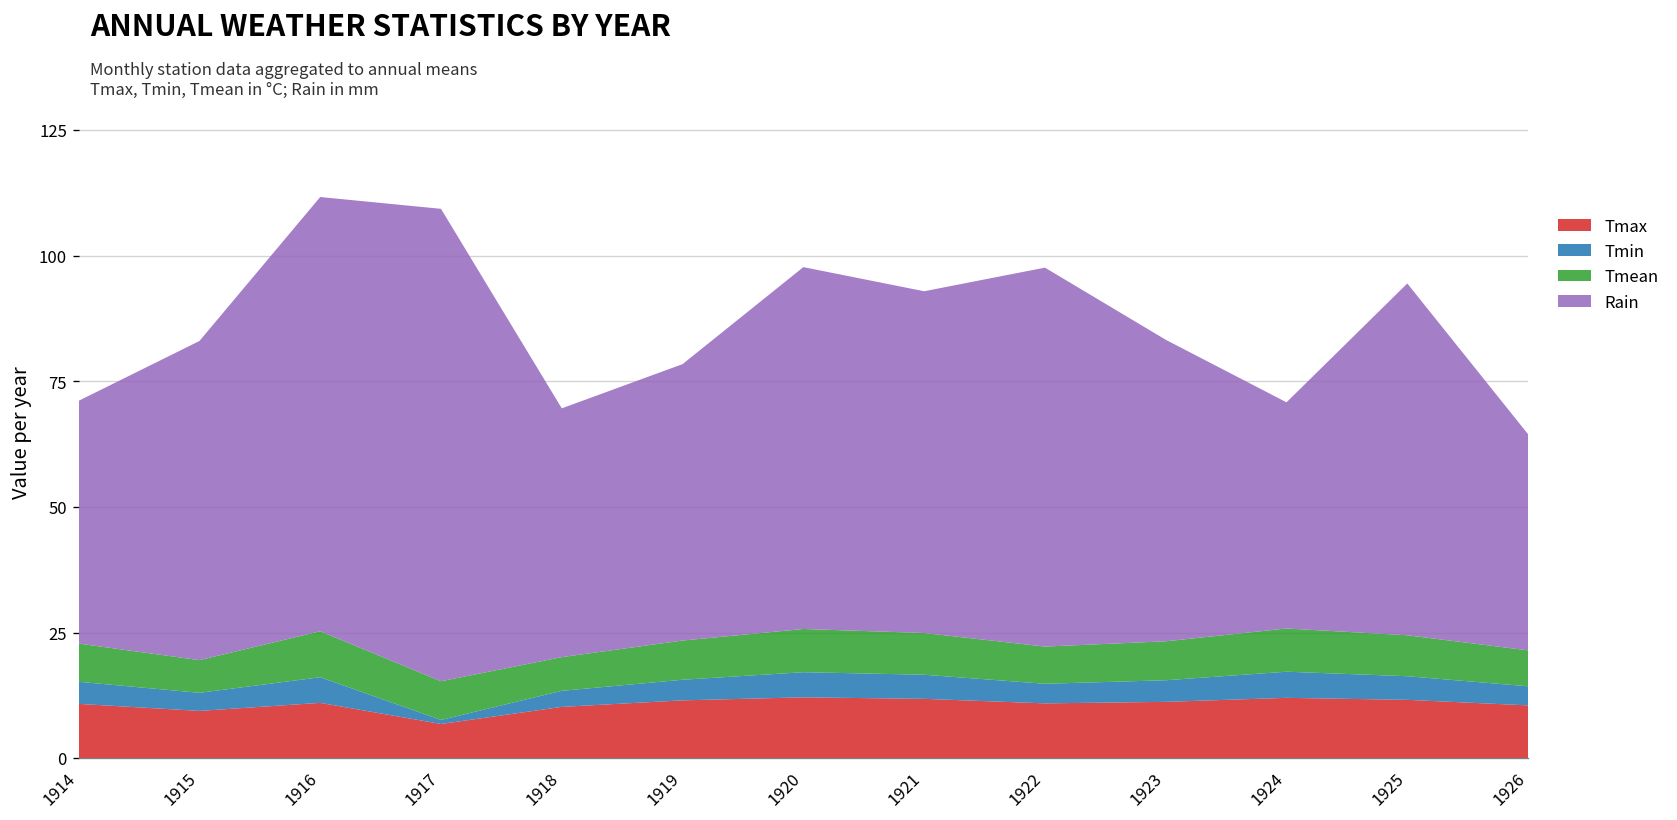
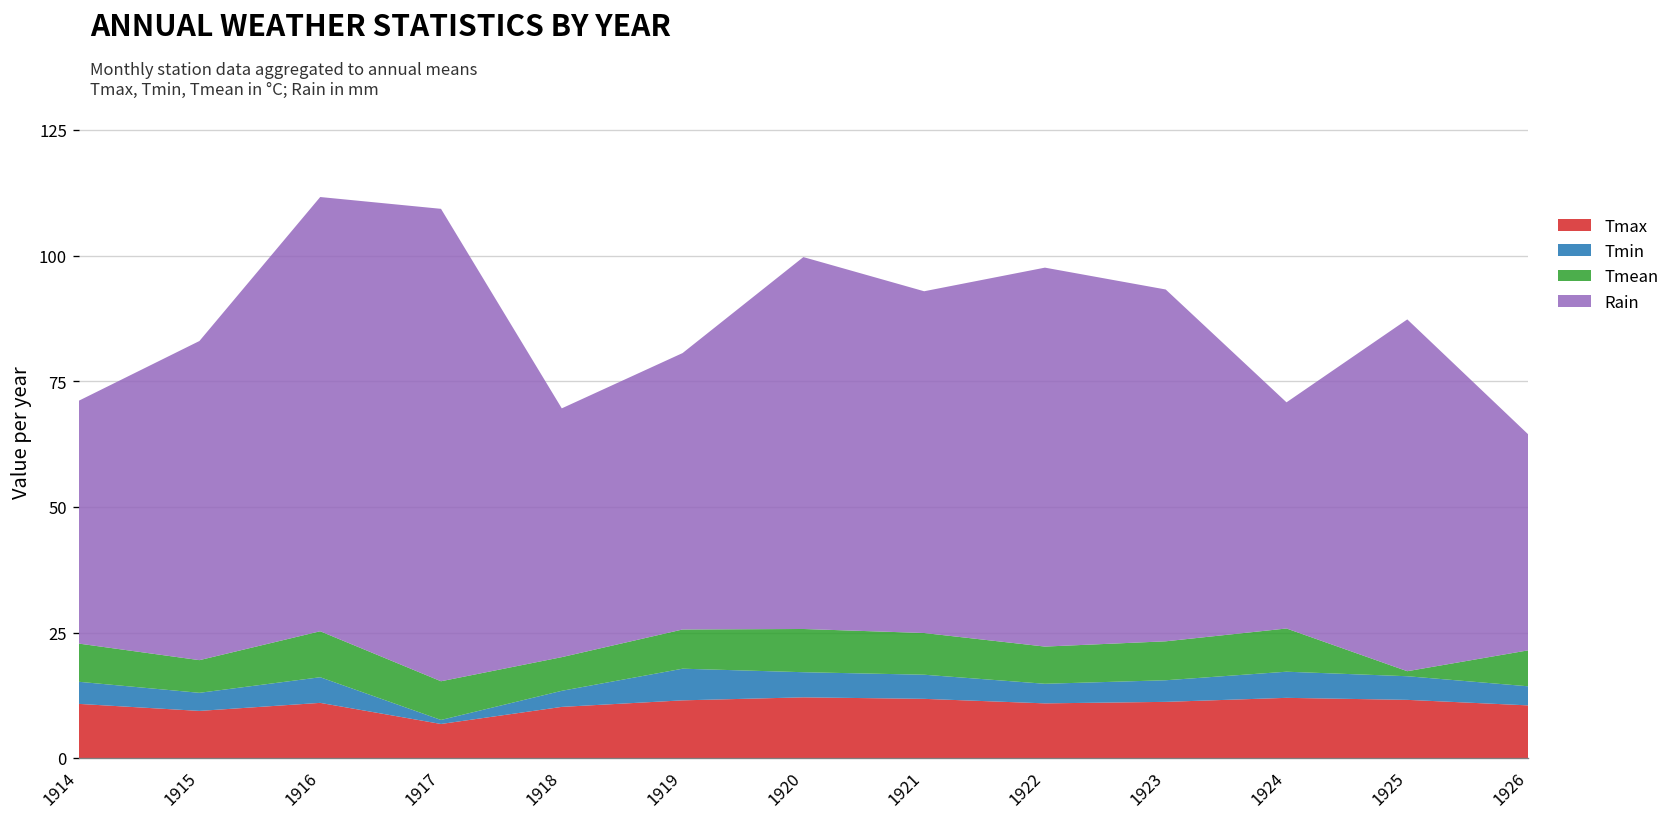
  {
    "Tmax": {
      "1914": 11,
      "1915": 9,
      "1916": 11,
      "1917": 7,
      "1918": 10,
      "1919": 12,
      "1920": 12,
      "1921": 12,
      "1922": 11,
      "1923": 11,
      "1924": 12,
      "1925": 12,
      "1926": 11
    },
    "Tmin": {
      "1914": 4,
      "1915": 4,
      "1916": 5,
      "1917": 1,
      "1918": 3,
-     "1919": 4,
+     "1919": 6,
      "1920": 5,
      "1921": 5,
      "1922": 4,
      "1923": 4,
      "1924": 5,
      "1925": 5,
      "1926": 4
    },
    "Tmean": {
      "1914": 8,
      "1915": 7,
      "1916": 9,
      "1917": 8,
      "1918": 7,
      "1919": 8,
      "1920": 9,
      "1921": 8,
      "1922": 7,
      "1923": 8,
      "1924": 9,
-     "1925": 8,
+     "1925": 1,
      "1926": 7
    },
    "Rain": {
      "1914": 48,
      "1915": 64,
      "1916": 86,
      "1917": 94,
      "1918": 50,
      "1919": 55,
-     "1920": 72,
+     "1920": 74,
      "1921": 68,
      "1922": 75,
-     "1923": 60,
+     "1923": 70,
      "1924": 45,
      "1925": 70,
      "1926": 43
    }
  }
